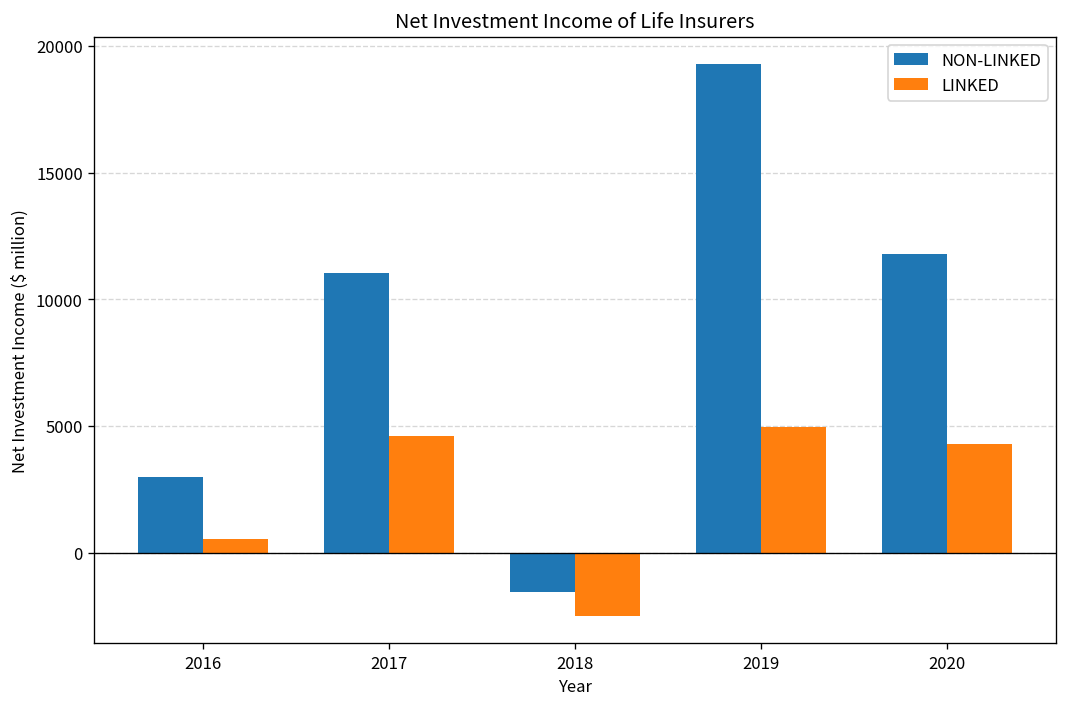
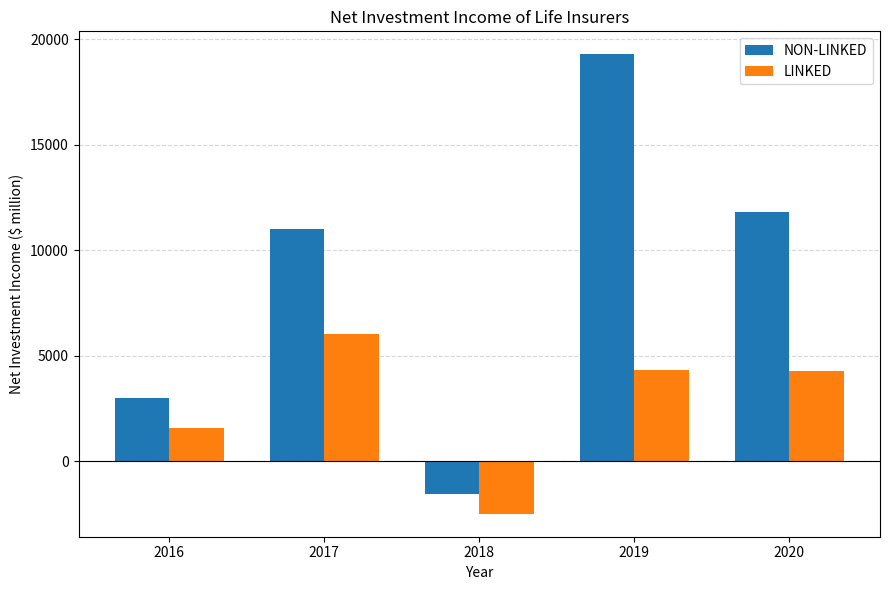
  {
    "NON-LINKED": {
      "2016": 3000,
      "2017": 11000,
      "2018": -1500,
      "2019": 19300,
      "2020": 11800
    },
    "LINKED": {
-     "2016": 500,
-     "2017": 4600,
+     "2016": 1600,
+     "2017": 6000,
      "2018": -2500,
-     "2019": 4900,
+     "2019": 4300,
      "2020": 4300
    }
  }
